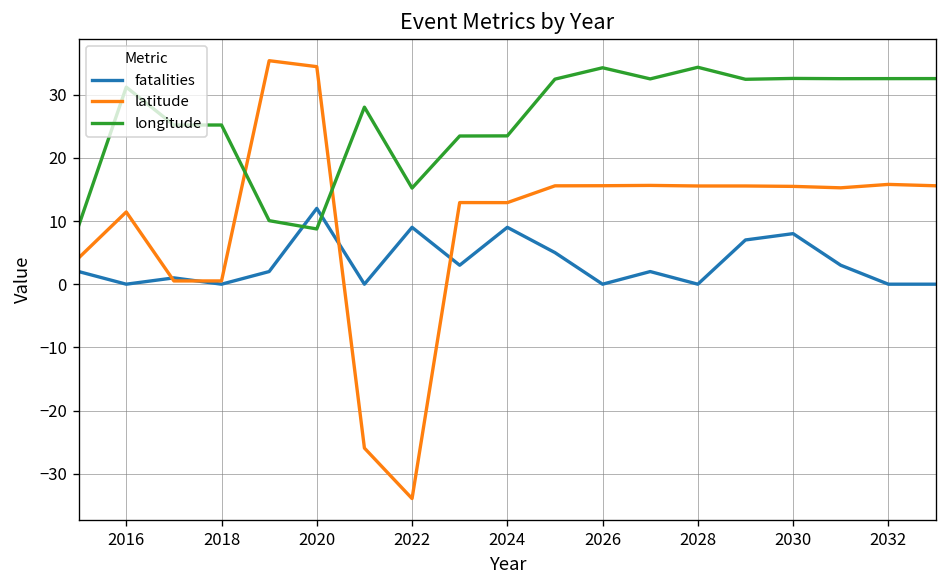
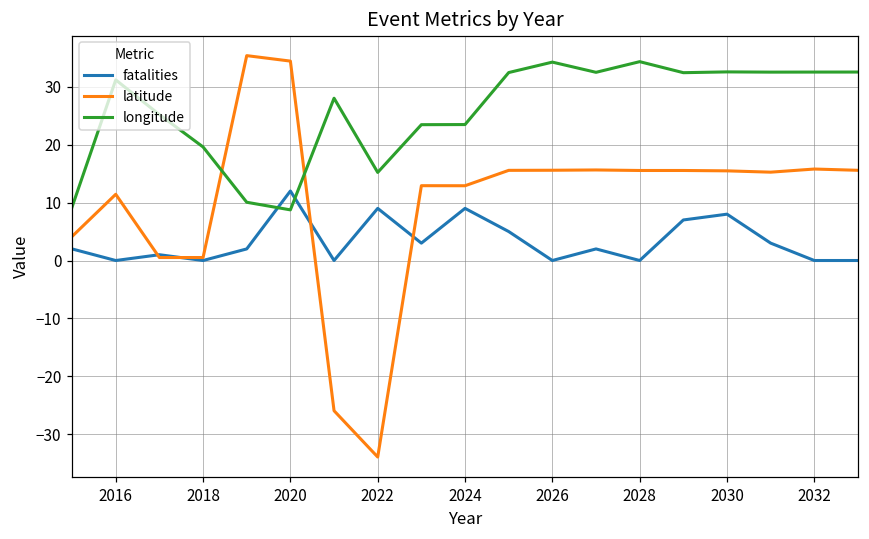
  {
    "fatalities": {
      "2016": 0,
      "2018": 0,
      "2020": 12,
      "2022": 9,
      "2024": 9,
      "2026": 0,
      "2028": 0,
      "2030": 8,
      "2032": 0
    },
    "latitude": {
      "2016": 11,
      "2018": 1,
      "2020": 34,
      "2022": -34,
      "2024": 13,
      "2026": 16,
      "2028": 16,
      "2030": 15,
      "2032": 16
    },
    "longitude": {
-     "2018": 25,
+     "2018": 20,
      "2020": 9,
      "2022": 15,
      "2024": 23,
      "2026": 34,
      "2028": 34,
      "2030": 33,
      "2032": 33
    }
  }
